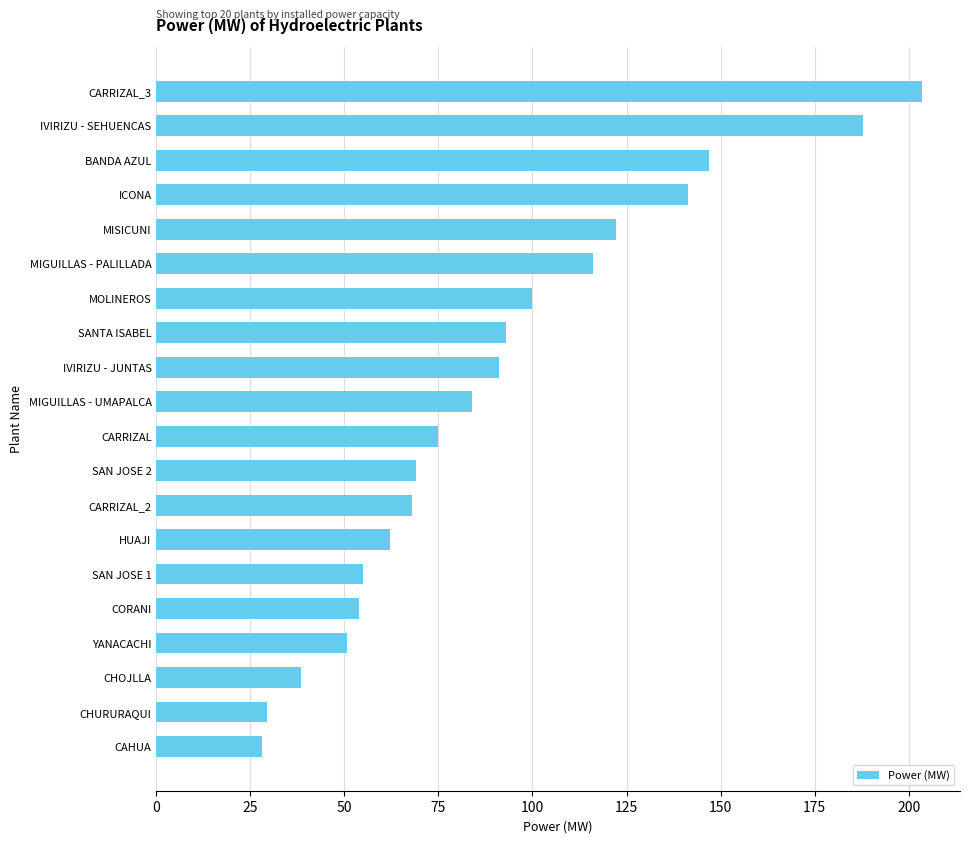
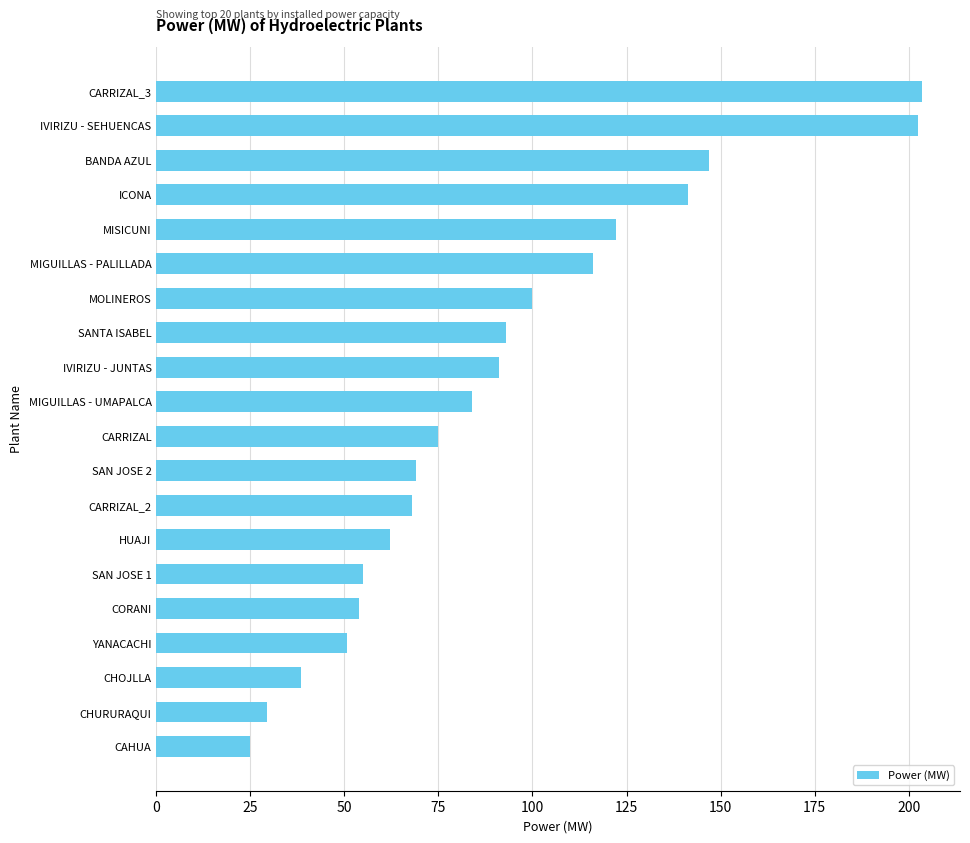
  {
    "CARRIZAL_3": 204,
-   "IVIRIZU - SEHUENCAS": 188,
+   "IVIRIZU - SEHUENCAS": 203,
    "BANDA AZUL": 147,
    "ICONA": 141,
    "MISICUNI": 122,
    "MIGUILLAS - PALILLADA": 116,
    "MOLINEROS": 100,
    "SANTA ISABEL": 93,
    "IVIRIZU - JUNTAS": 91,
    "MIGUILLAS - UMAPALCA": 84,
    "CARRIZAL": 75,
    "SAN JOSE 2": 69,
    "CARRIZAL_2": 68,
    "HUAJI": 62,
    "SAN JOSE 1": 55,
    "CORANI": 54,
    "YANACACHI": 51,
    "CHOJLLA": 38,
    "CHURURAQUI": 29,
-   "CAHUA": 28
+   "CAHUA": 25
  }
